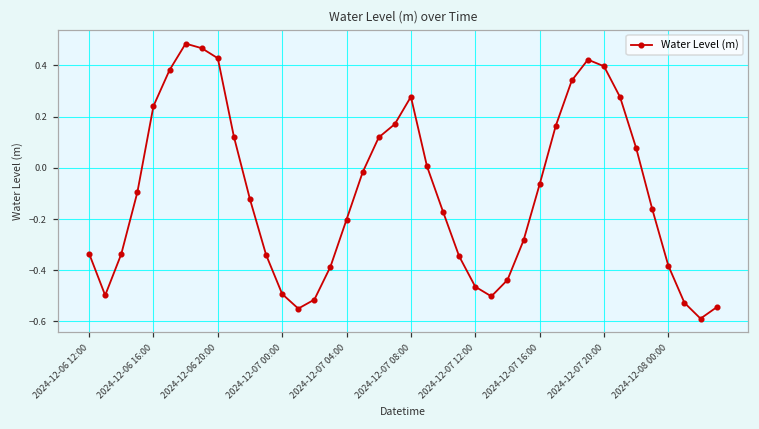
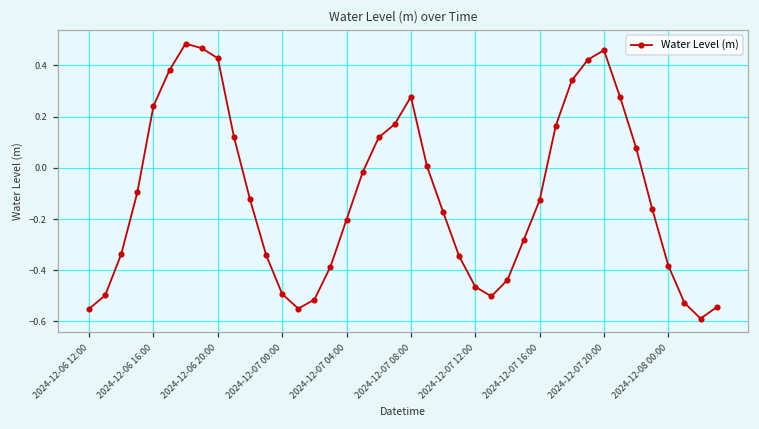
  {
-   "2024-12-06 12:00": -0.33,
+   "2024-12-06 12:00": -0.55,
    "2024-12-06 16:00": 0.24,
    "2024-12-06 20:00": 0.43,
    "2024-12-07 00:00": -0.49,
    "2024-12-07 04:00": -0.20,
    "2024-12-07 08:00": 0.28,
    "2024-12-07 12:00": -0.46,
-   "2024-12-07 16:00": -0.06,
-   "2024-12-07 20:00": 0.40,
+   "2024-12-07 16:00": -0.13,
+   "2024-12-07 20:00": 0.46,
    "2024-12-08 00:00": -0.38
  }
